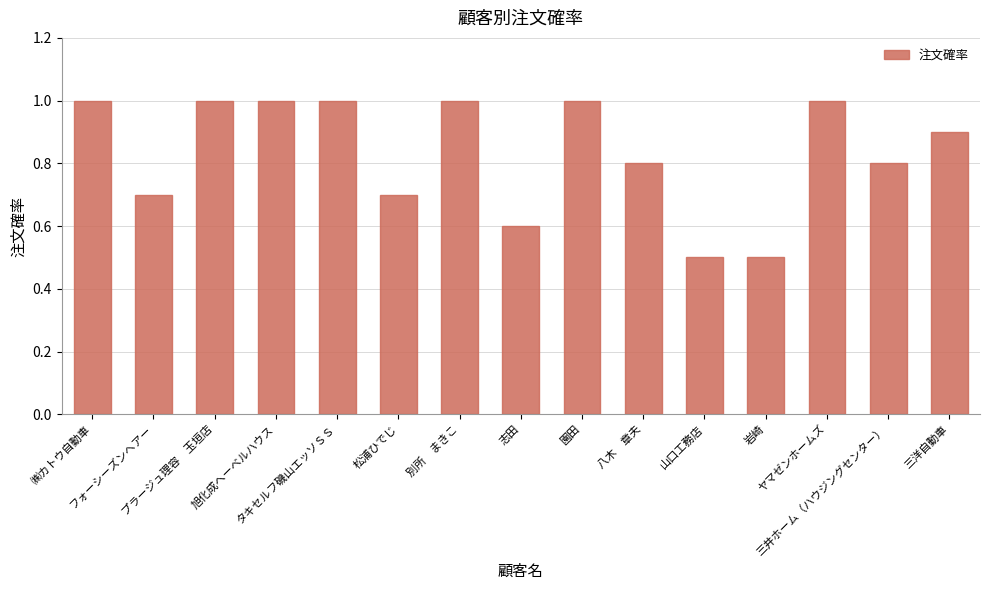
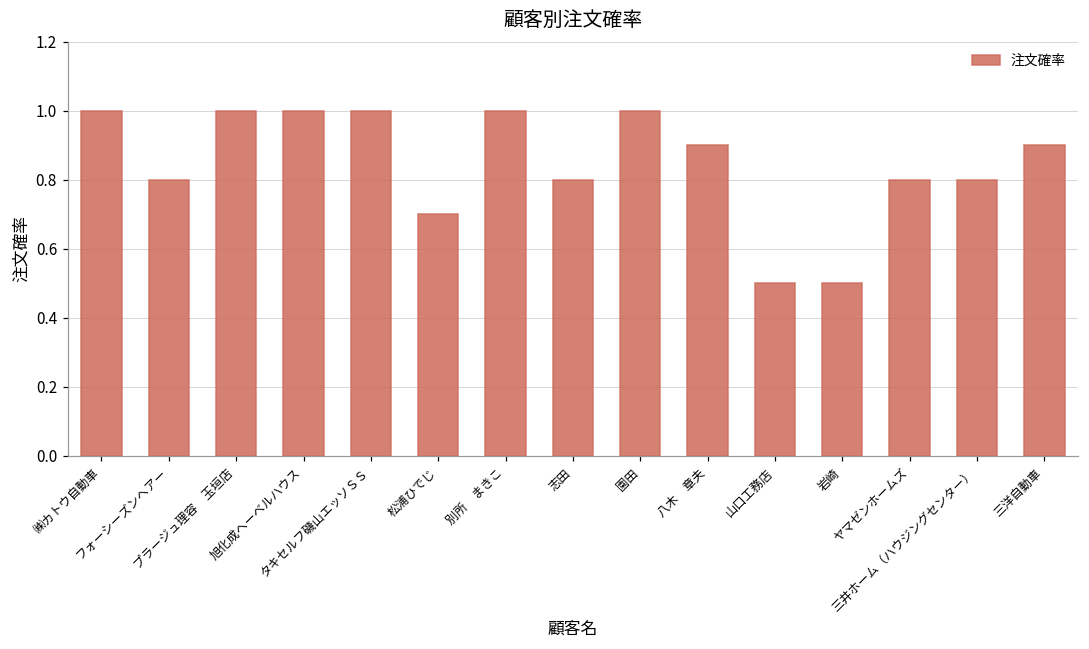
  {
    "㈱カトウ自動車": 1.0,
-   "フォーシーズンヘアー": 0.7,
+   "フォーシーズンヘアー": 0.8,
    "プラージュ理容 玉垣店": 1.0,
    "旭化成ヘーベルハウス": 1.0,
    "タキセルフ磯山エッソＳＳ": 1.0,
    "松浦ひでじ": 0.7,
    "別所 まきこ": 1.0,
-   "志田": 0.6,
+   "志田": 0.8,
    "園田": 1.0,
-   "八木 章夫": 0.8,
+   "八木 章夫": 0.9,
    "山口工務店": 0.5,
    "岩崎": 0.5,
-   "ヤマゼンホームズ": 1.0,
+   "ヤマゼンホームズ": 0.8,
    "三井ホーム（ハウジングセンター）": 0.8,
    "三洋自動車": 0.9
  }
